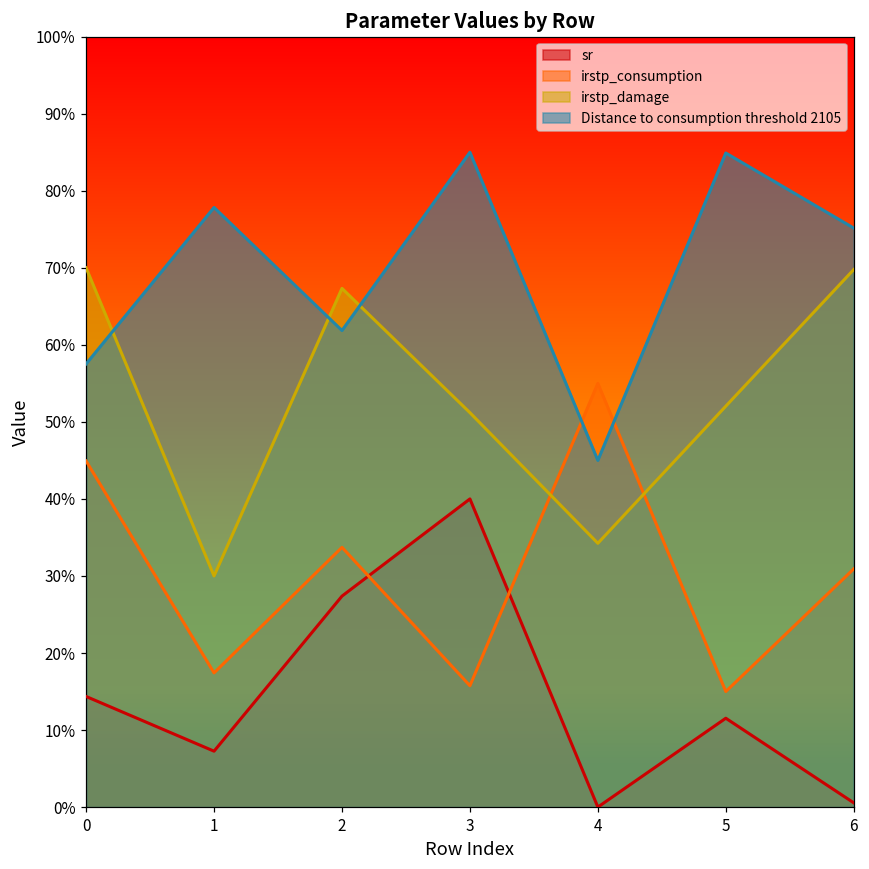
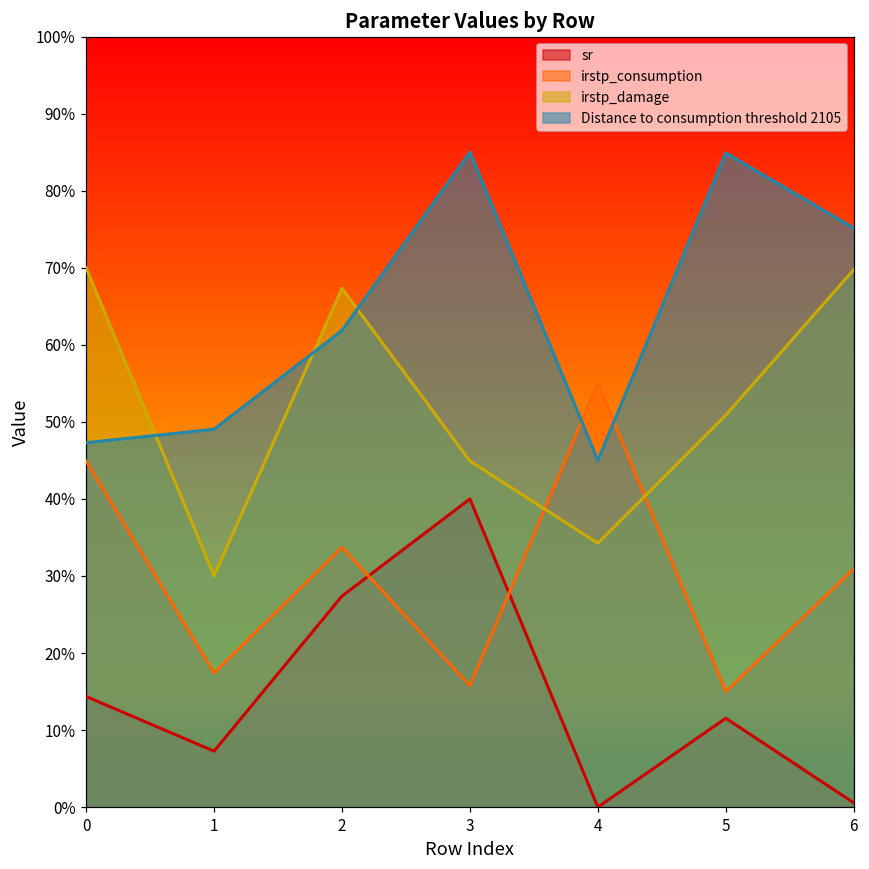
  {
    "sr": {
      "0": "14%",
      "1": "7%",
      "2": "27%",
      "3": "40%",
      "4": "0%",
      "5": "12%",
      "6": "1%"
    },
    "irstp_consumption": {
      "0": "45%",
      "1": "17%",
      "2": "34%",
      "3": "16%",
      "4": "55%",
      "5": "15%",
      "6": "31%"
    },
    "irstp_damage": {
      "0": "70%",
      "1": "30%",
      "2": "67%",
-     "3": "51%",
+     "3": "45%",
      "4": "34%",
-     "5": "52%",
+     "5": "51%",
      "6": "70%"
    },
    "Distance to consumption threshold 2105": {
-     "0": "58%",
-     "1": "78%",
+     "0": "47%",
+     "1": "49%",
      "2": "62%",
      "3": "85%",
      "4": "45%",
      "5": "85%",
      "6": "75%"
    }
  }
